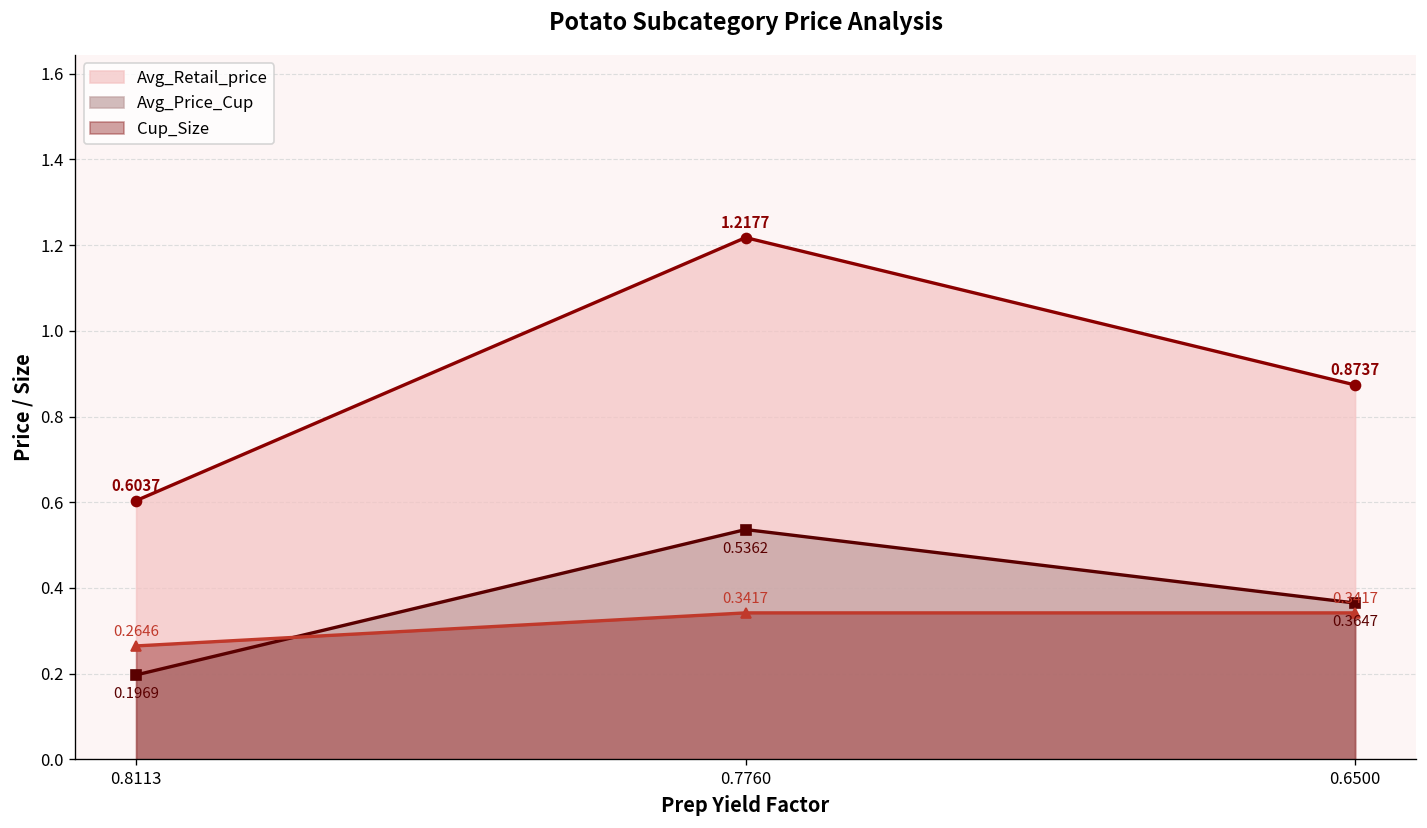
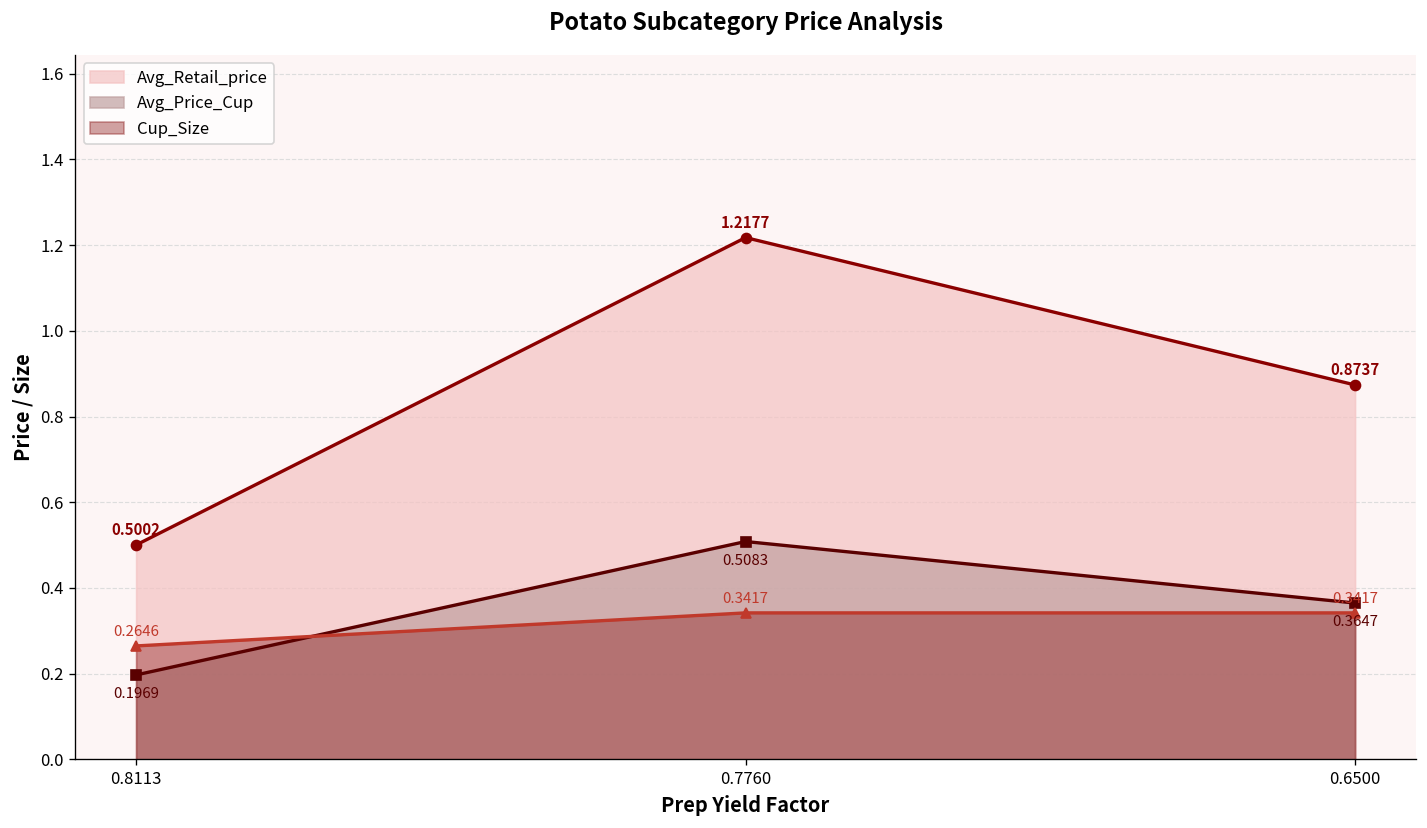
  {
    "Avg_Retail_price": {
-     "0.8113": 0.6037,
+     "0.8113": 0.5002,
      "0.7760": 1.2177,
      "0.6500": 0.8737
    },
    "Avg_Price_Cup": {
      "0.8113": 0.1969,
-     "0.7760": 0.5362
+     "0.7760": 0.5083
    },
    "Cup_Size": {
      "0.8113": 0.2646,
      "0.7760": 0.3417
    }
  }
